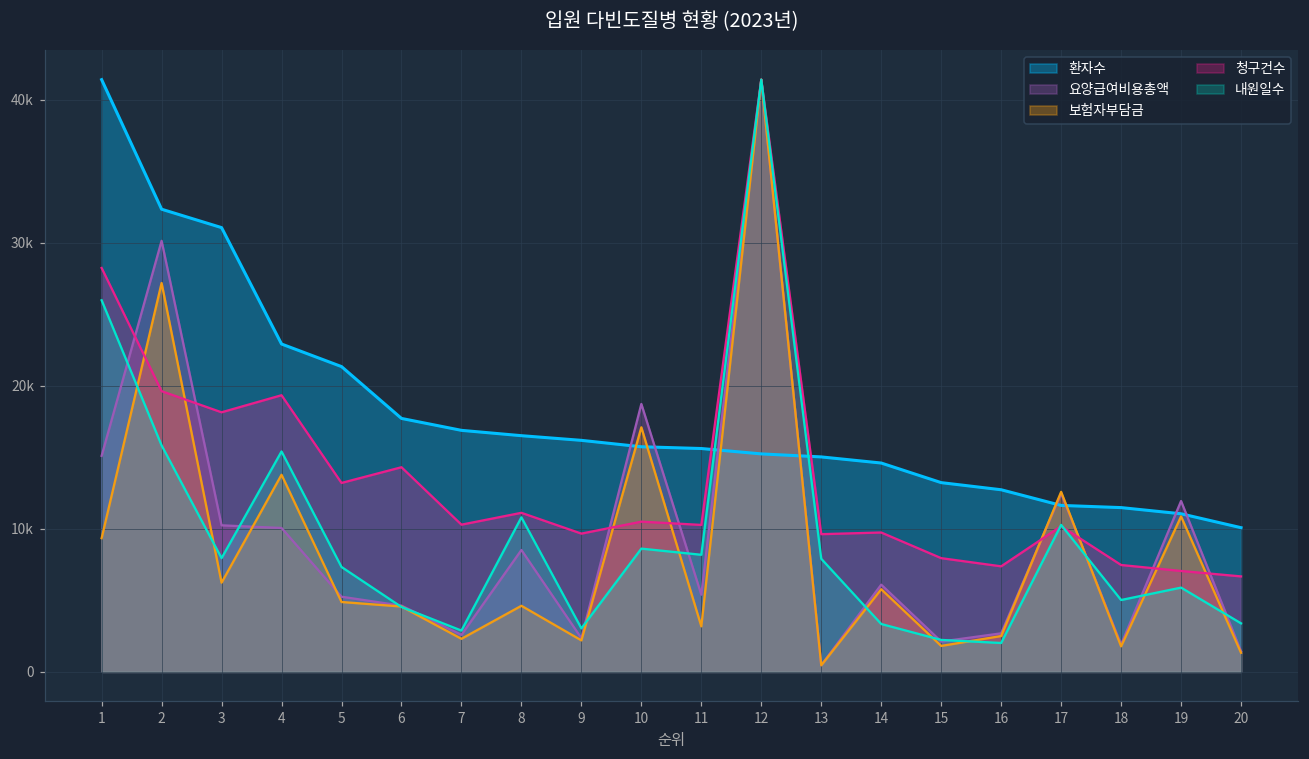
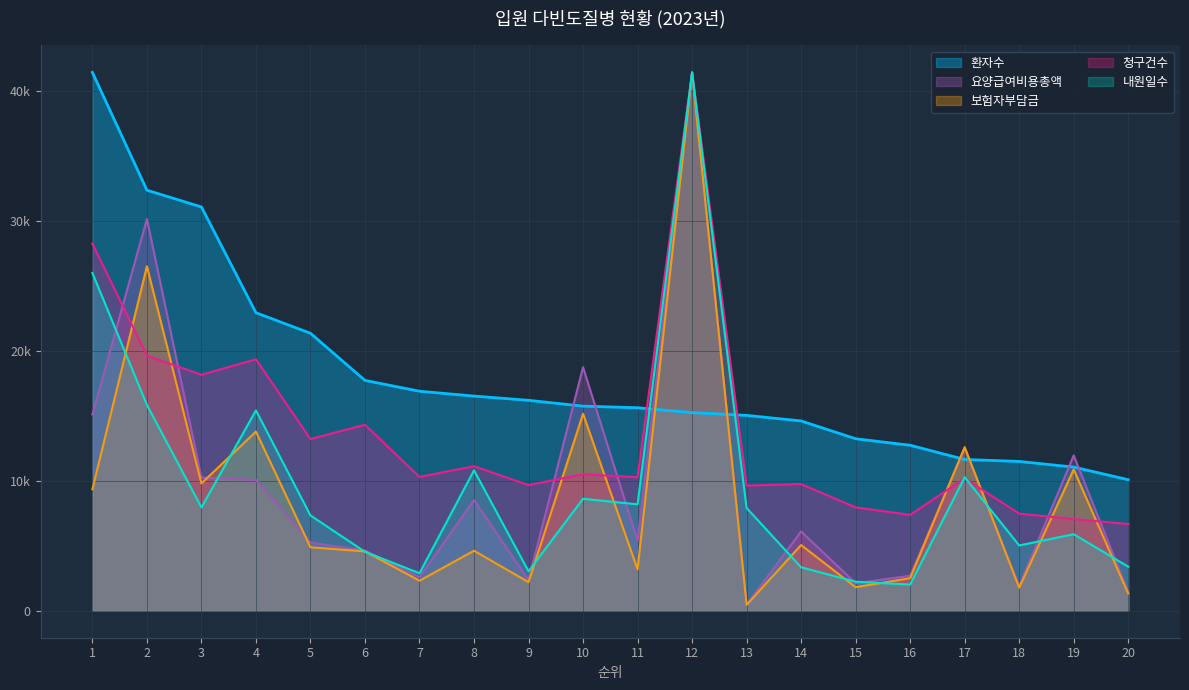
  {
    "보험자부담금": {
      "1": 9300,
-     "2": 27200,
-     "3": 6200,
+     "2": 26500,
+     "3": 9800,
      "4": 13800,
      "5": 4900,
      "7": 2300,
      "8": 4600,
-     "10": 17100,
+     "10": 15100,
      "11": 3200,
-     "14": 5800,
+     "14": 5100,
      "15": 1800
    }
  }
